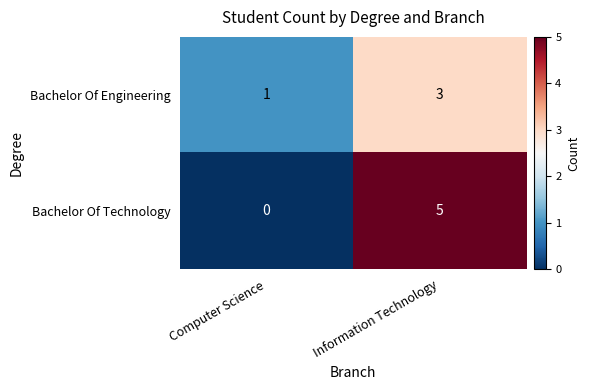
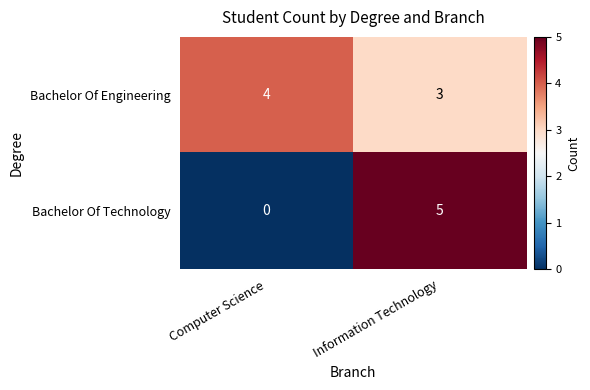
  {
    "Bachelor Of Engineering": {
-     "Computer Science": 1,
+     "Computer Science": 4,
      "Information Technology": 3
    },
    "Bachelor Of Technology": {
      "Computer Science": 0,
      "Information Technology": 5
    }
  }
